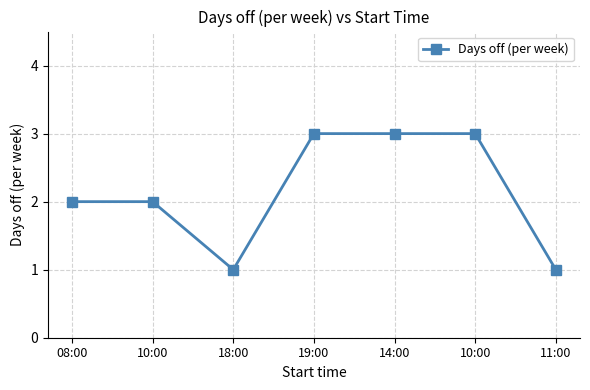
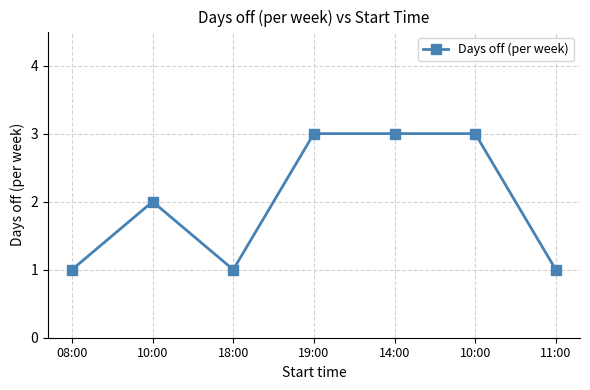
  {
-   "08:00": 2,
+   "08:00": 1,
    "18:00": 1,
    "19:00": 3,
    "14:00": 3,
    "11:00": 1
  }
